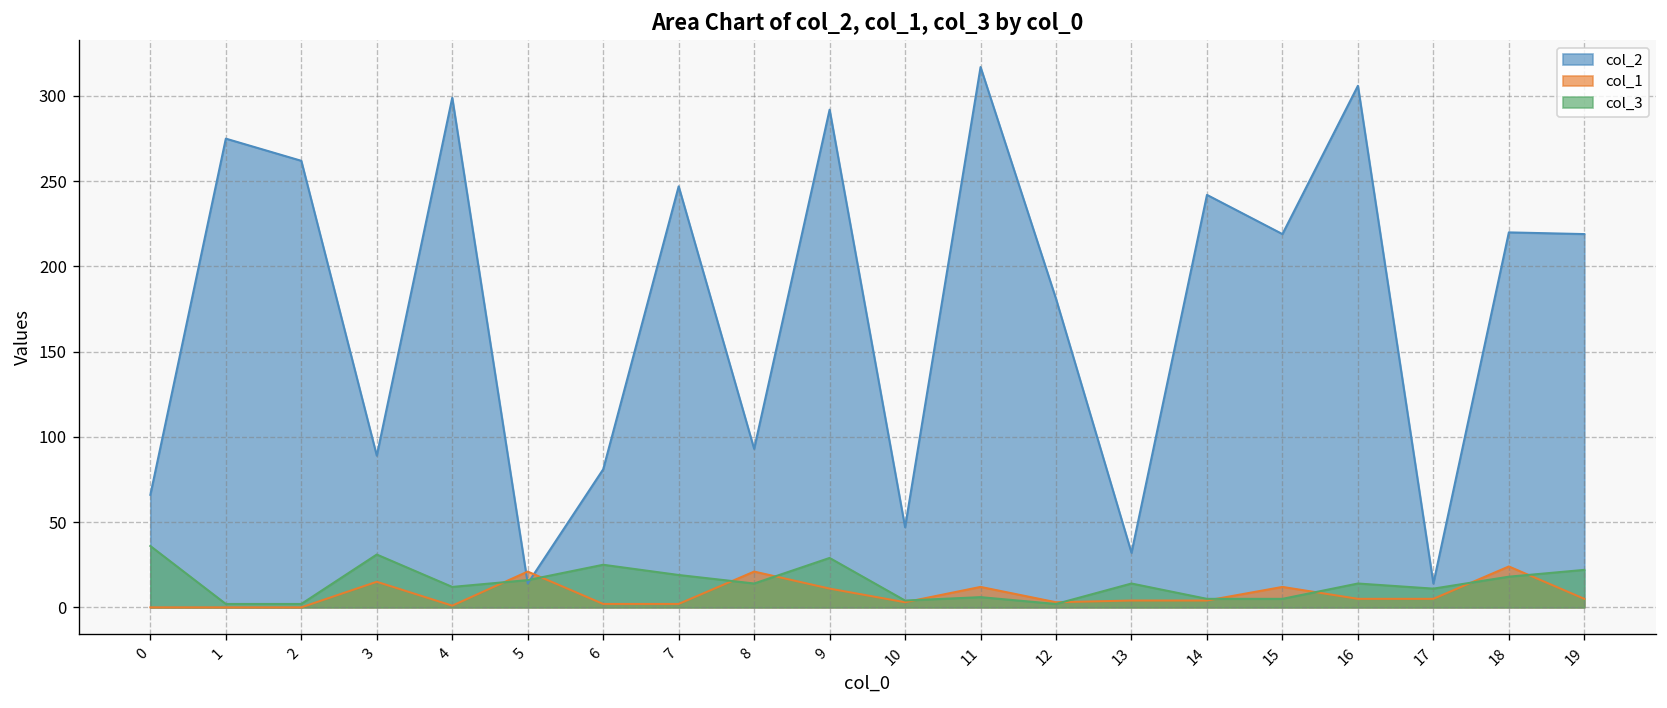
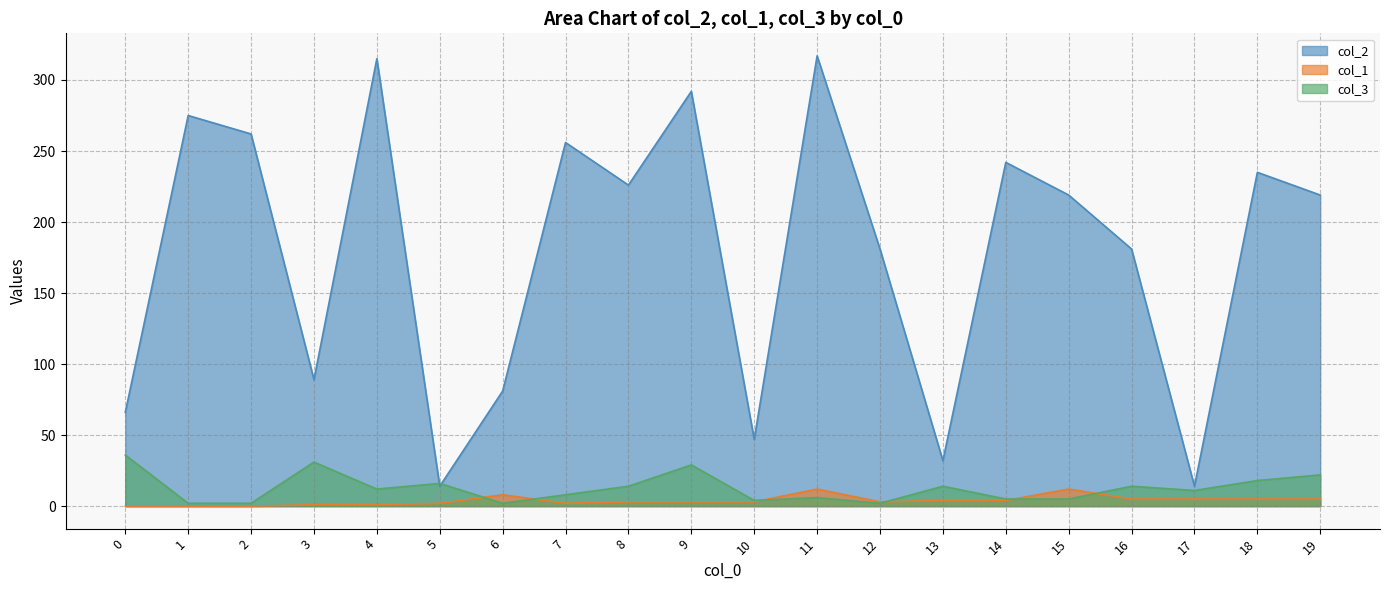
  {
    "col_2": {
      "0": 66,
      "1": 275,
      "2": 262,
      "3": 89,
-     "4": 299,
+     "4": 315,
      "5": 14,
      "6": 81,
-     "7": 247,
-     "8": 93,
+     "7": 256,
+     "8": 226,
      "9": 292,
      "10": 47,
      "11": 317,
      "12": 181,
      "13": 32,
      "14": 242,
      "15": 219,
-     "16": 306,
+     "16": 181,
      "17": 14,
-     "18": 220,
+     "18": 235,
      "19": 219
    },
    "col_1": {
      "0": 0,
      "1": 0,
      "2": 0,
-     "3": 15,
+     "3": 1,
      "4": 1,
-     "5": 21,
-     "6": 2,
+     "5": 2,
+     "6": 8,
      "7": 2,
-     "8": 21,
-     "9": 11,
+     "8": 3,
+     "9": 3,
      "11": 12,
      "13": 4,
      "15": 12,
      "16": 5,
      "17": 5,
-     "18": 24,
+     "18": 5,
      "19": 5
    },
    "col_3": {
      "0": 36,
      "1": 2,
      "2": 2,
      "3": 31,
      "4": 12,
      "5": 16,
-     "6": 25,
-     "7": 19,
+     "6": 2,
+     "7": 8,
      "8": 14,
      "9": 29,
      "11": 6,
      "13": 14,
      "15": 5,
      "16": 14,
      "17": 11,
      "18": 18,
      "19": 22
    }
  }
